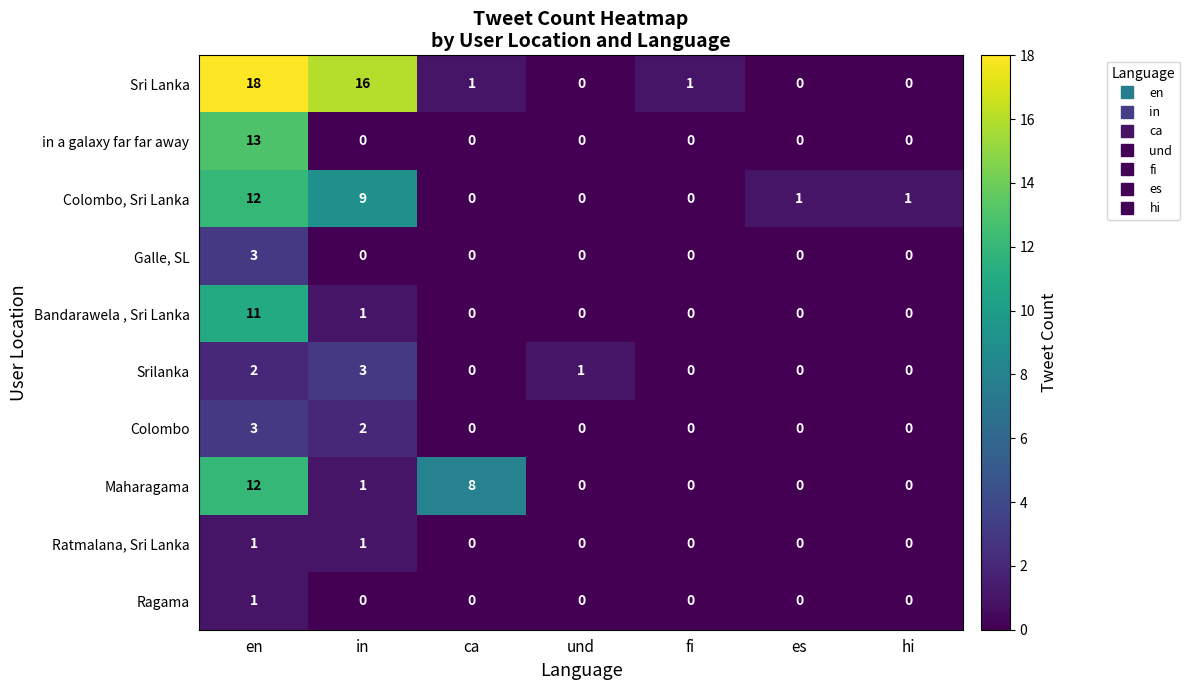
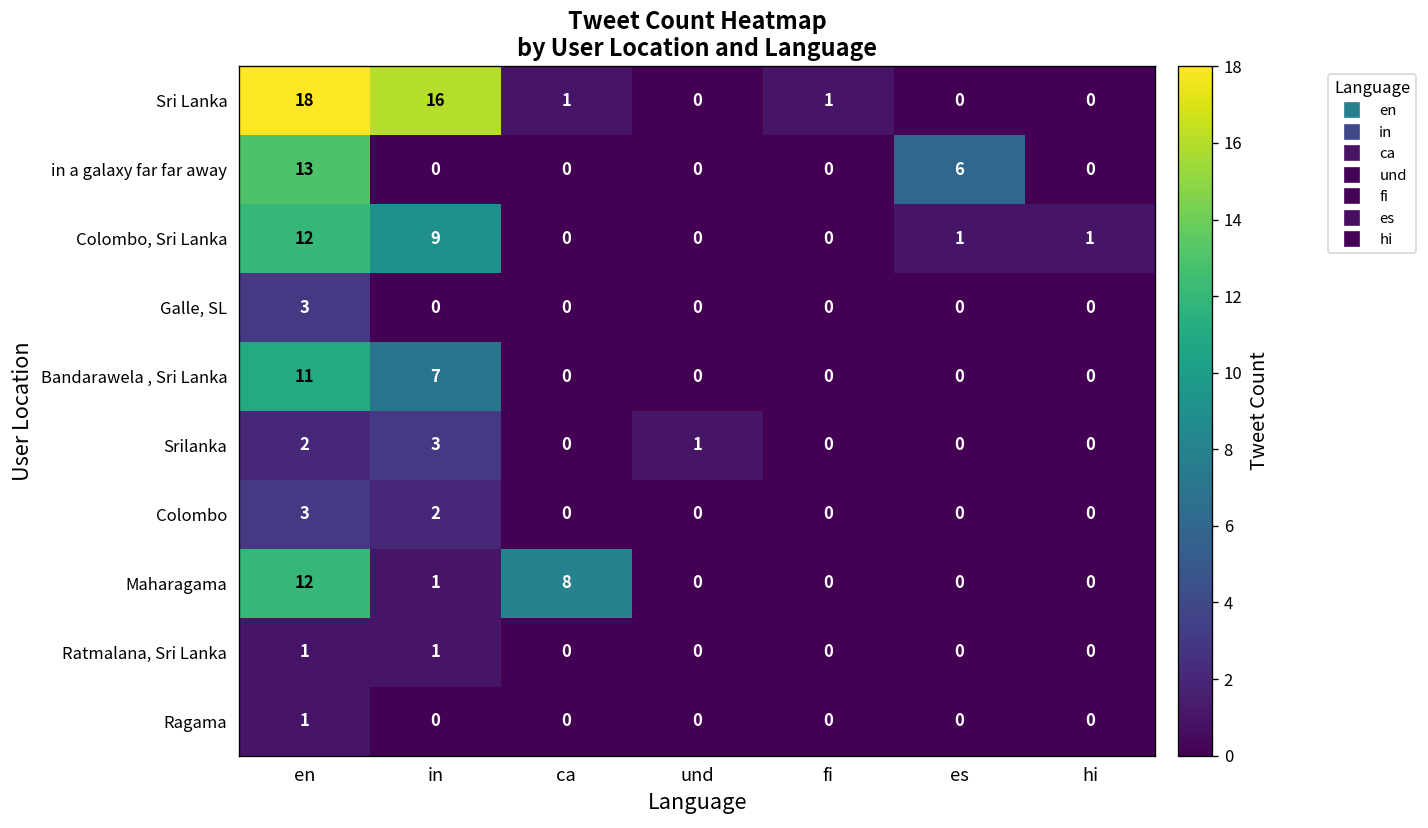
  {
    "Sri Lanka": {
      "en": 18,
      "in": 16,
      "ca": 1,
      "und": 0,
      "fi": 1,
      "es": 0,
      "hi": 0
    },
    "in a galaxy far far away": {
      "en": 13,
      "in": 0,
      "ca": 0,
      "und": 0,
      "fi": 0,
-     "es": 0,
+     "es": 6,
      "hi": 0
    },
    "Colombo, Sri Lanka": {
      "en": 12,
      "in": 9,
      "ca": 0,
      "und": 0,
      "fi": 0,
      "es": 1,
      "hi": 1
    },
    "Galle, SL": {
      "en": 3,
      "in": 0,
      "ca": 0,
      "und": 0,
      "fi": 0,
      "es": 0,
      "hi": 0
    },
    "Bandarawela , Sri Lanka": {
      "en": 11,
-     "in": 1,
+     "in": 7,
      "ca": 0,
      "und": 0,
      "fi": 0,
      "es": 0,
      "hi": 0
    },
    "Srilanka": {
      "en": 2,
      "in": 3,
      "ca": 0,
      "und": 1,
      "fi": 0,
      "es": 0,
      "hi": 0
    },
    "Colombo": {
      "en": 3,
      "in": 2,
      "ca": 0,
      "und": 0,
      "fi": 0,
      "es": 0,
      "hi": 0
    },
    "Maharagama": {
      "en": 12,
      "in": 1,
      "ca": 8,
      "und": 0,
      "fi": 0,
      "es": 0,
      "hi": 0
    },
    "Ratmalana, Sri Lanka": {
      "en": 1,
      "in": 1,
      "ca": 0,
      "und": 0,
      "fi": 0,
      "es": 0,
      "hi": 0
    },
    "Ragama": {
      "en": 1,
      "in": 0,
      "ca": 0,
      "und": 0,
      "fi": 0,
      "es": 0,
      "hi": 0
    }
  }
